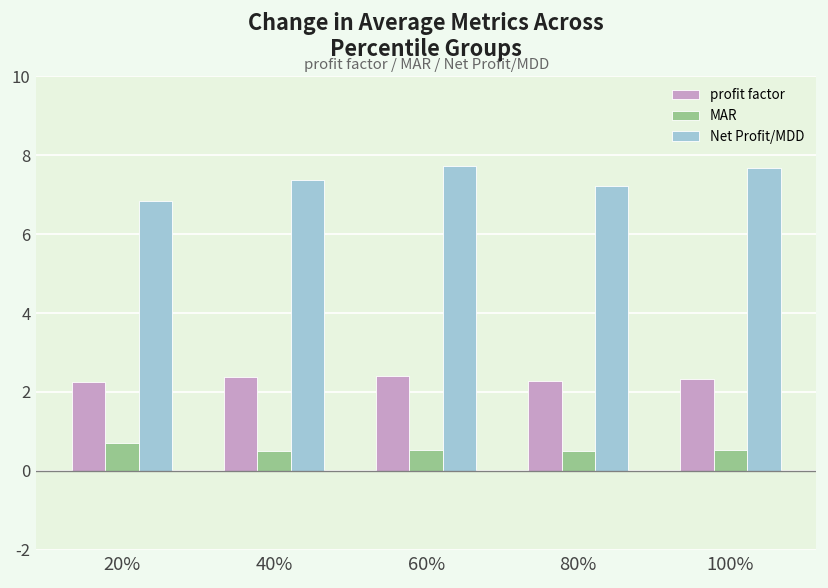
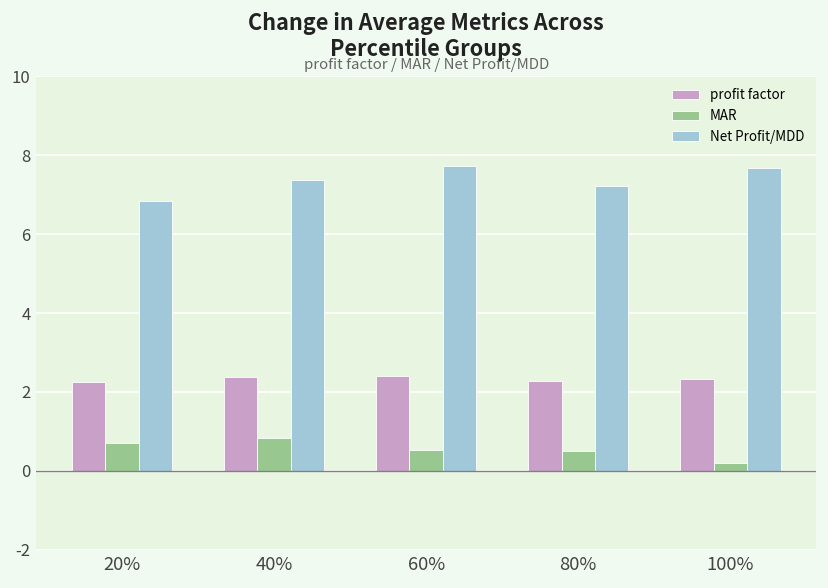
  {
    "MAR": {
      "20%": 0.7,
-     "40%": 0.5,
+     "40%": 0.8,
      "60%": 0.5,
      "80%": 0.5,
-     "100%": 0.5
+     "100%": 0.2
    }
  }
